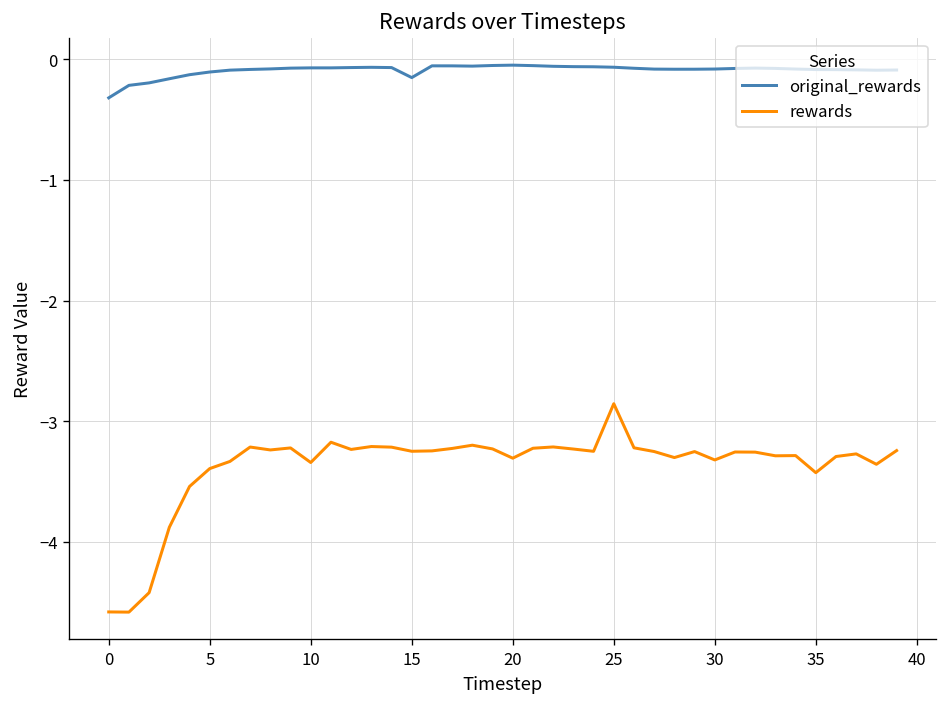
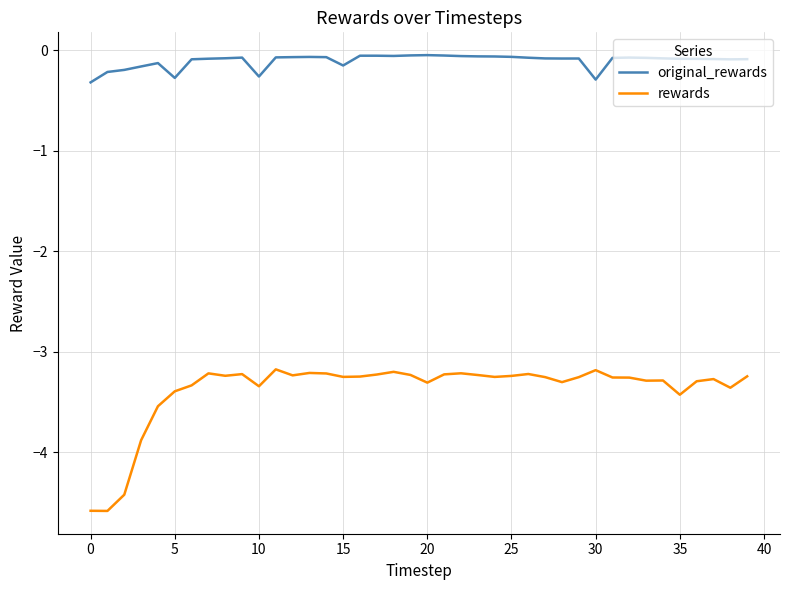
  {
    "original_rewards": {
      "0": -0.32,
-     "5": -0.11,
-     "10": -0.07,
+     "5": -0.28,
+     "10": -0.26,
      "15": -0.15,
      "20": -0.05,
      "25": -0.07,
-     "30": -0.08
+     "30": -0.29
    },
    "rewards": {
      "0": -4.58,
      "5": -3.39,
      "10": -3.34,
      "15": -3.25,
      "20": -3.31,
-     "25": -2.85,
-     "30": -3.32,
+     "25": -3.24,
+     "30": -3.18,
      "35": -3.43
    }
  }
